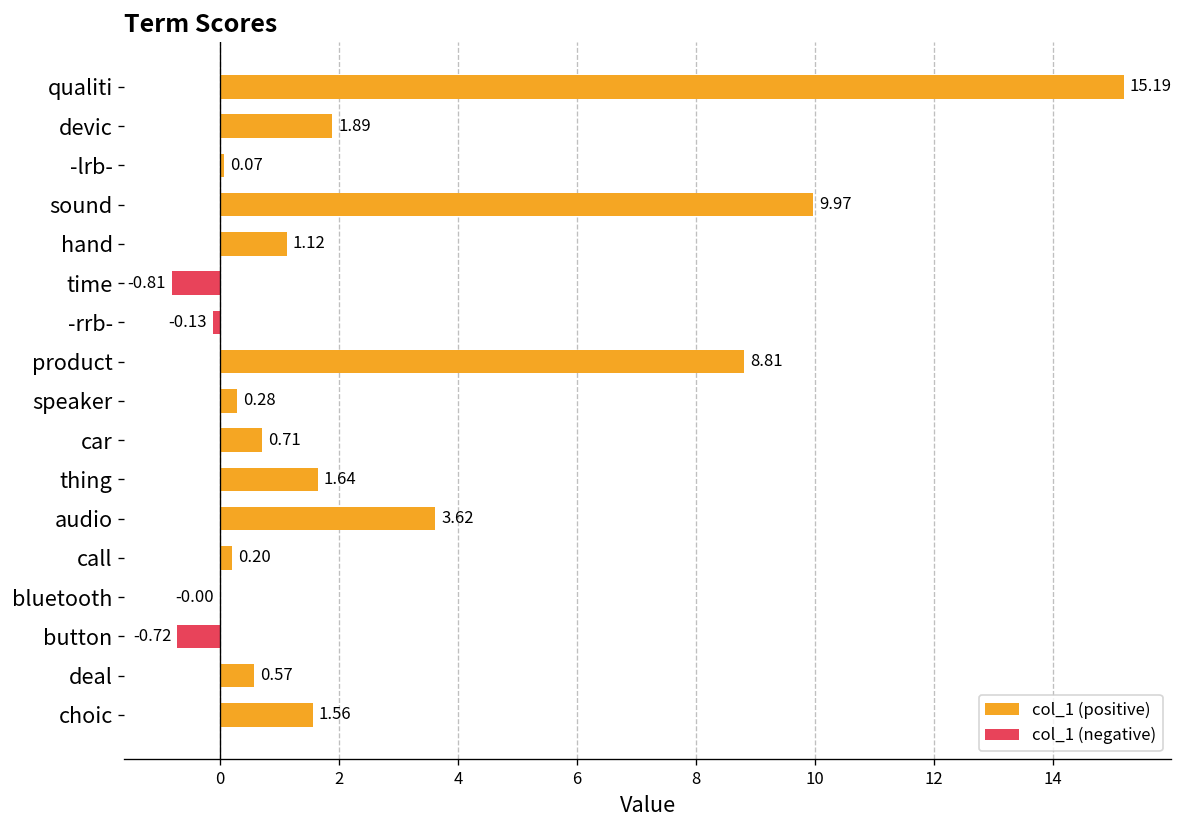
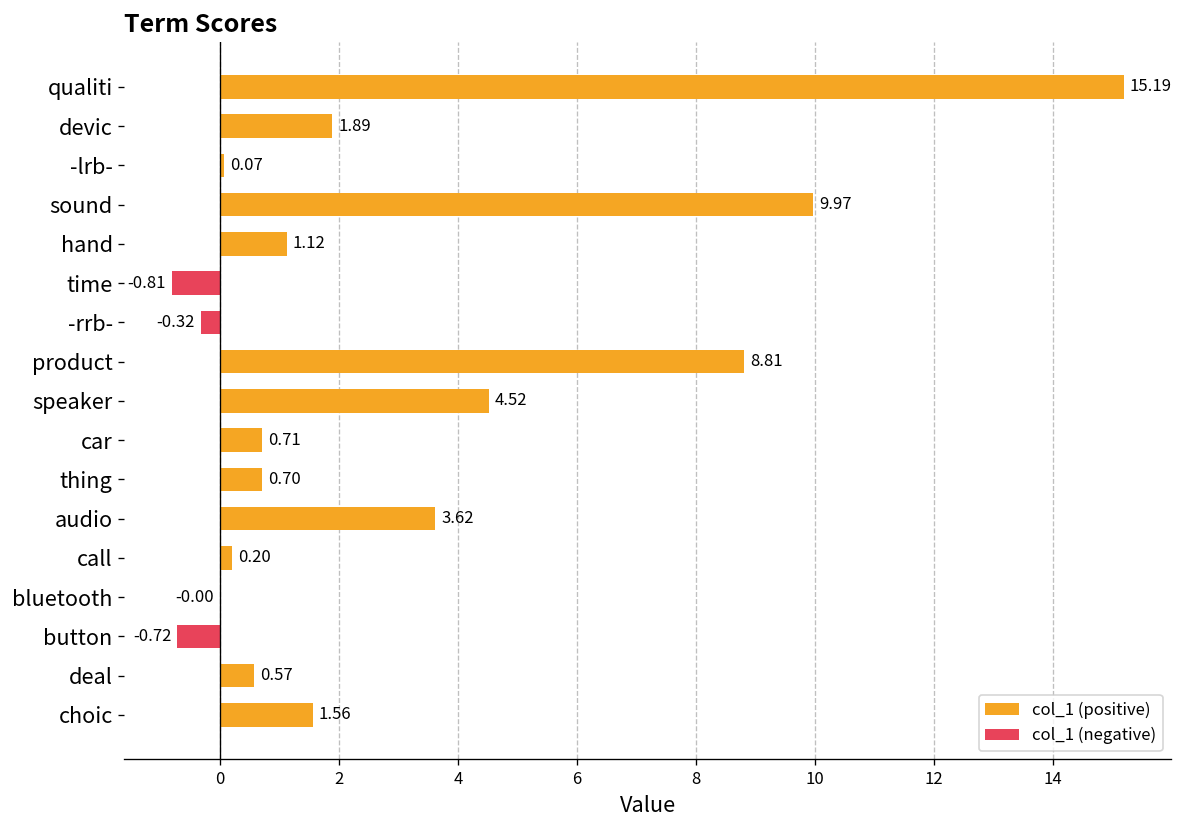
  {
    "col_1 (positive)": {
      "qualiti": 15.19,
      "devic": 1.89,
      "-lrb-": 0.07,
      "sound": 9.97,
      "hand": 1.12,
      "product": 8.81,
-     "speaker": 0.28,
+     "speaker": 4.52,
      "car": 0.71,
-     "thing": 1.64,
+     "thing": 0.70,
      "audio": 3.62,
      "call": 0.20,
      "bluetooth": -0.00,
      "deal": 0.57,
      "choic": 1.56
    },
    "col_1 (negative)": {
      "time": -0.81,
-     "-rrb-": -0.13,
+     "-rrb-": -0.32,
      "bluetooth": -0.00,
      "button": -0.72
    }
  }
